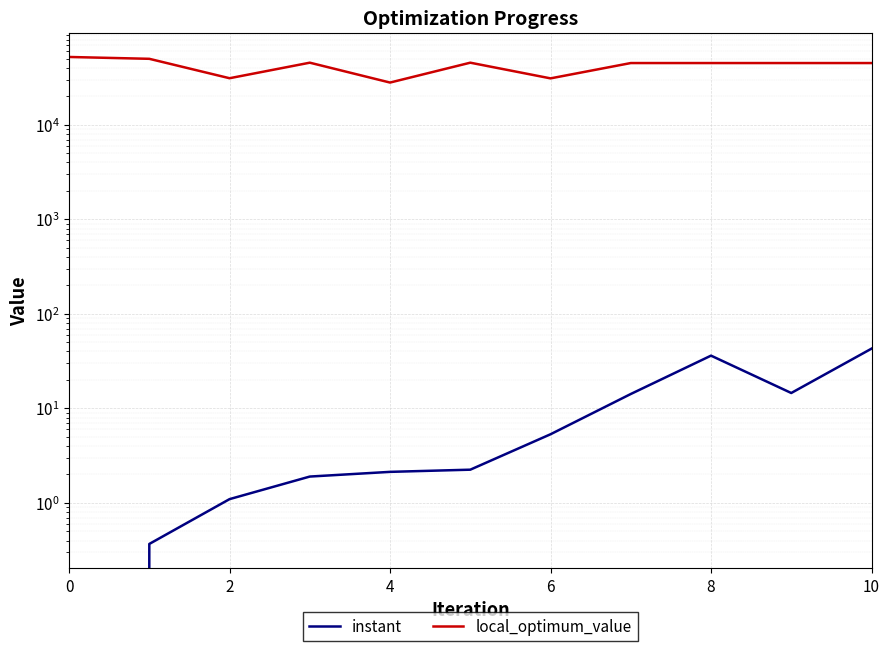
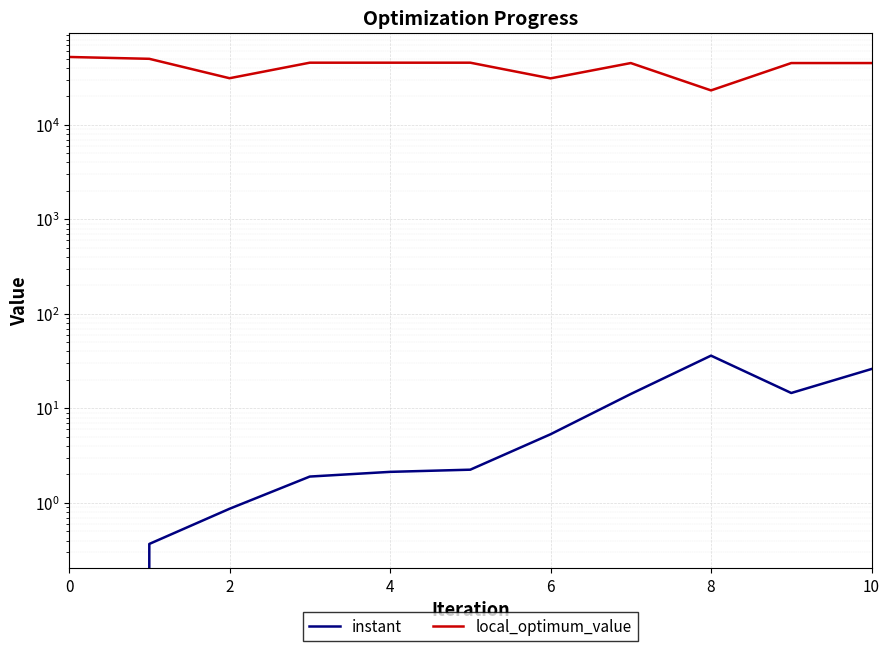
  {
    "instant": {
-     "2": 1.1,
+     "2": 0.9,
      "4": 2.1,
      "6": 5,
      "8": 36,
-     "10": 40
+     "10": 26
    },
    "local_optimum_value": {
      "0": 50000,
      "2": 31000,
-     "4": 28000,
+     "4": 50000,
      "6": 31000,
-     "8": 50000,
+     "8": 23000,
      "10": 50000
    }
  }
